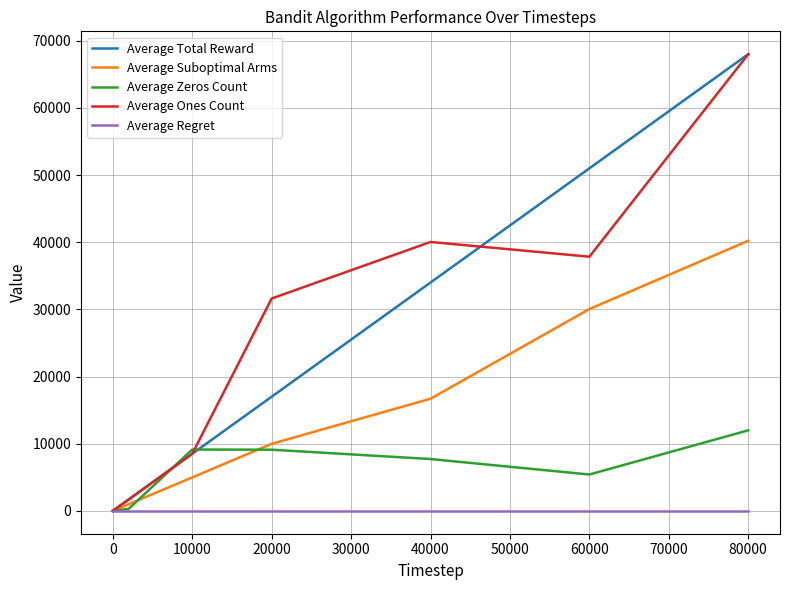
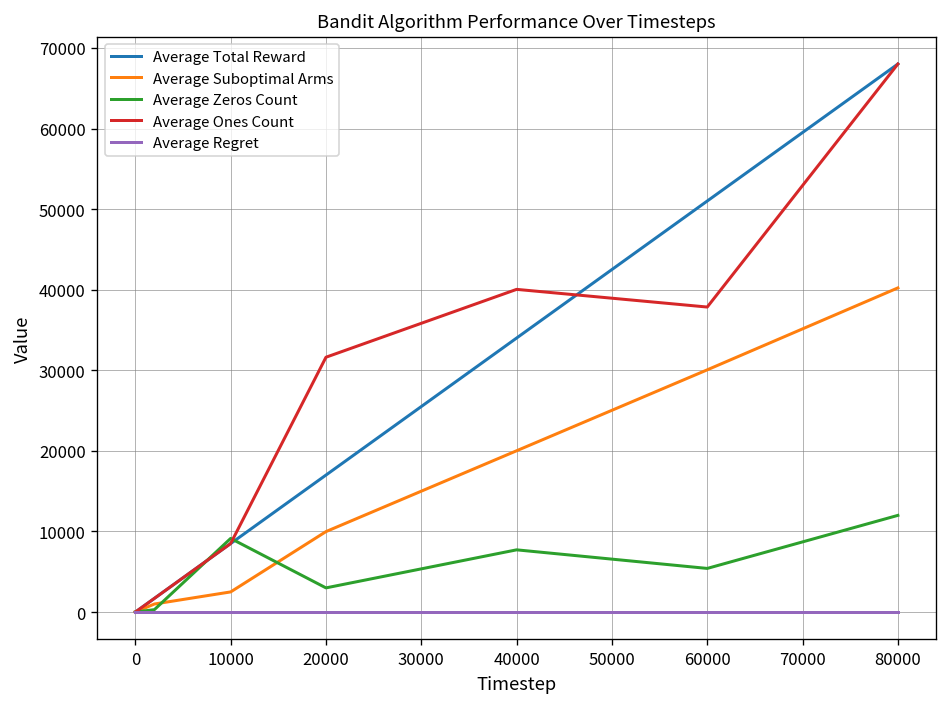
  {
    "Average Total Reward": {
      "20000": 17000,
      "40000": 34000,
      "60000": 51000
    },
    "Average Suboptimal Arms": {
-     "10000": 5000,
+     "10000": 2000,
      "20000": 10000,
-     "40000": 17000,
+     "40000": 20000,
      "60000": 30000,
      "80000": 40000
    },
    "Average Zeros Count": {
      "10000": 9000,
-     "20000": 9000,
+     "20000": 3000,
      "40000": 8000,
      "60000": 5000,
      "80000": 12000
    },
    "Average Ones Count": {
      "20000": 32000,
      "40000": 40000,
      "60000": 38000
    },
    "Average Regret": {
      "10000": 0,
      "20000": 0,
      "40000": 0,
      "60000": 0,
      "80000": 0
    }
  }
